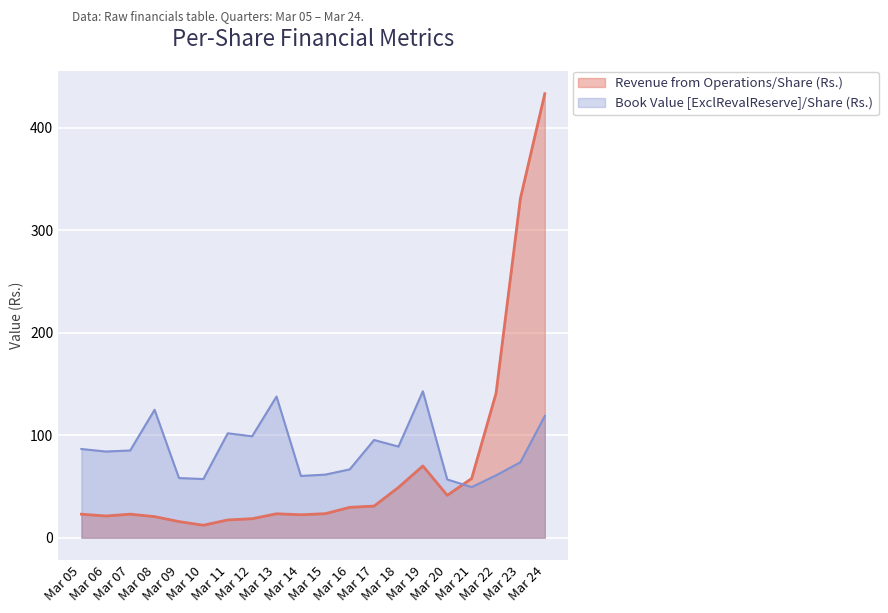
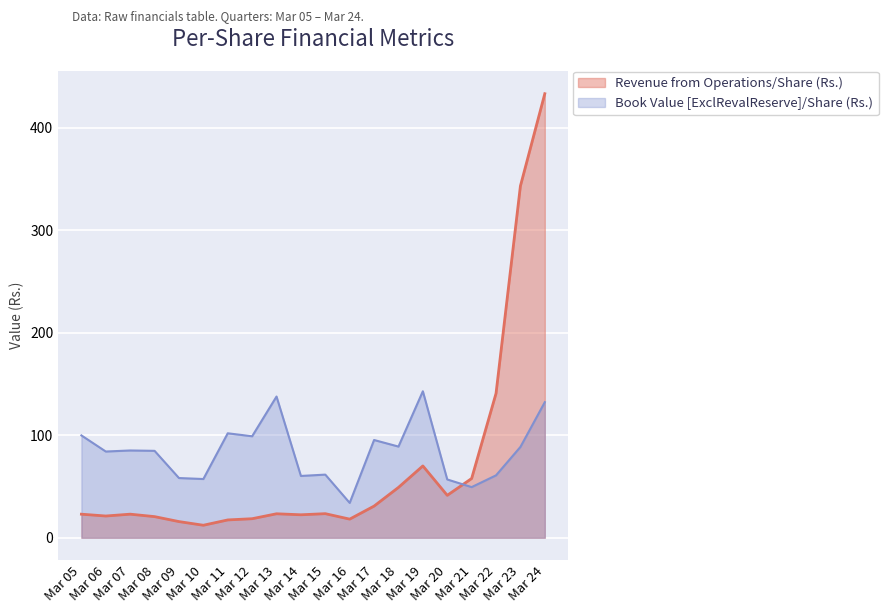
  {
    "Revenue from Operations/Share (Rs.)": {
      "Mar 05": 23,
      "Mar 06": 21,
      "Mar 07": 23,
      "Mar 08": 21,
      "Mar 09": 16,
      "Mar 10": 12,
      "Mar 11": 17,
      "Mar 12": 19,
      "Mar 13": 23,
      "Mar 14": 22,
      "Mar 15": 23,
-     "Mar 16": 30,
+     "Mar 16": 18,
      "Mar 17": 31,
      "Mar 18": 49,
      "Mar 19": 70,
      "Mar 20": 41,
      "Mar 21": 58,
      "Mar 22": 141,
-     "Mar 23": 331,
+     "Mar 23": 343,
      "Mar 24": 433
    },
    "Book Value [ExclRevalReserve]/Share (Rs.)": {
-     "Mar 05": 87,
+     "Mar 05": 100,
      "Mar 06": 84,
      "Mar 07": 85,
-     "Mar 08": 125,
+     "Mar 08": 85,
      "Mar 09": 58,
      "Mar 10": 57,
      "Mar 11": 102,
      "Mar 12": 99,
      "Mar 13": 138,
      "Mar 14": 60,
      "Mar 15": 62,
-     "Mar 16": 67,
+     "Mar 16": 34,
      "Mar 17": 95,
      "Mar 18": 89,
      "Mar 19": 143,
      "Mar 20": 57,
      "Mar 21": 49,
      "Mar 22": 61,
-     "Mar 23": 74,
-     "Mar 24": 119
+     "Mar 23": 89,
+     "Mar 24": 132
    }
  }
